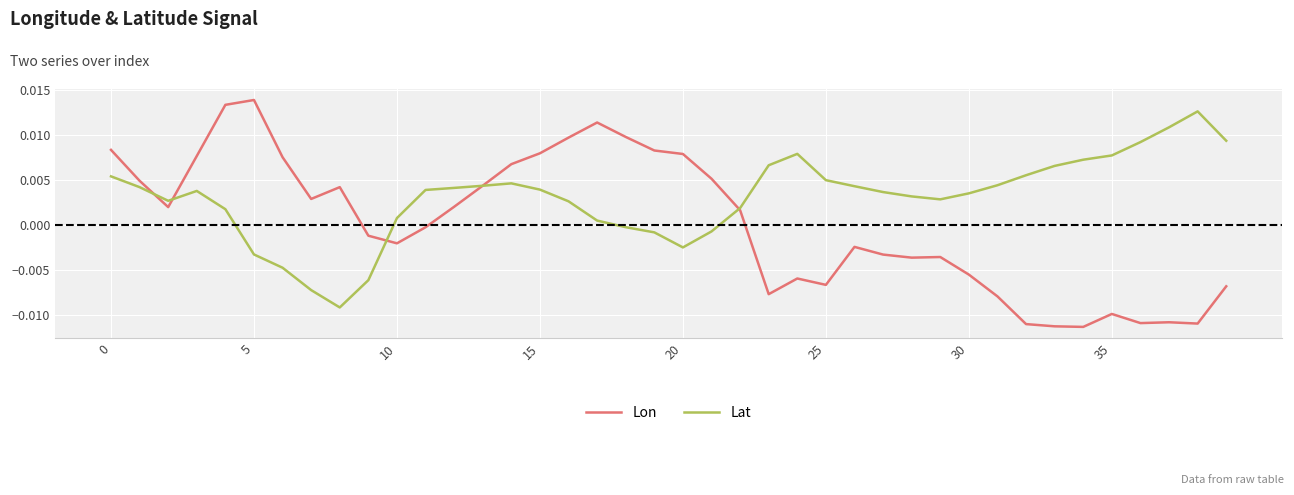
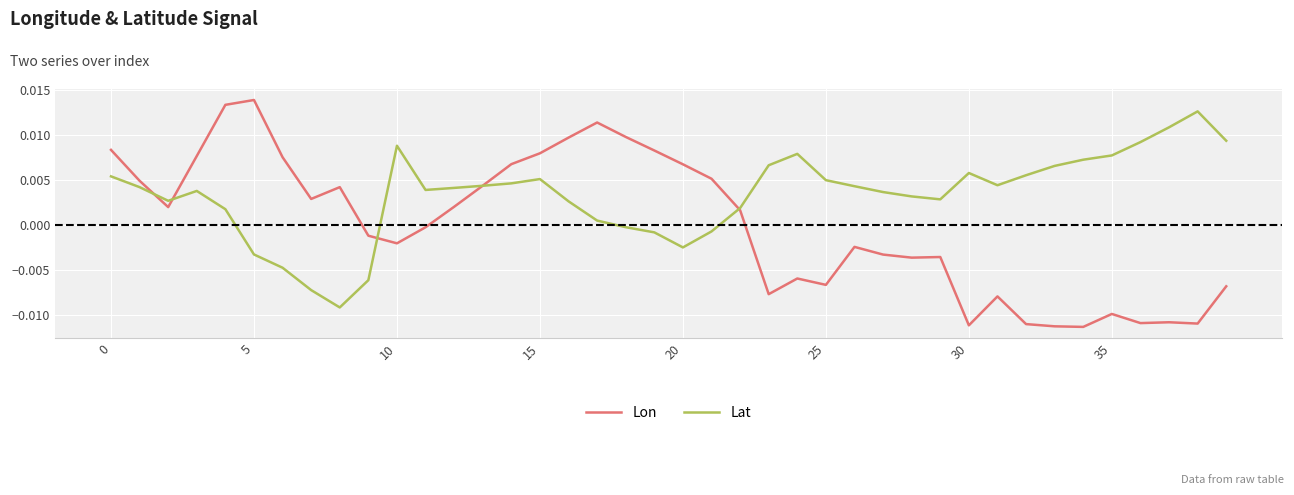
  {
    "Lon": {
      "0": 0.008,
      "5": 0.014,
      "10": -0.002,
      "15": 0.008,
-     "20": 0.008,
+     "20": 0.007,
      "25": -0.007,
-     "30": -0.006,
+     "30": -0.011,
      "35": -0.010
    },
    "Lat": {
      "0": 0.005,
      "5": -0.003,
-     "10": 0.001,
-     "15": 0.004,
+     "10": 0.009,
+     "15": 0.005,
      "20": -0.002,
      "25": 0.005,
-     "30": 0.003,
+     "30": 0.006,
      "35": 0.008
    }
  }
